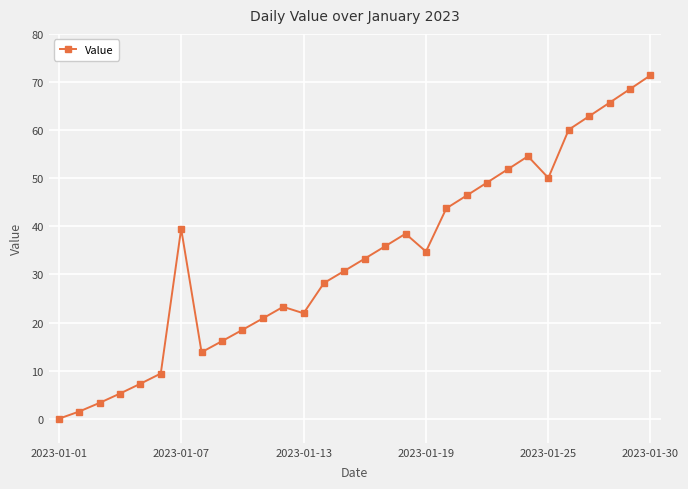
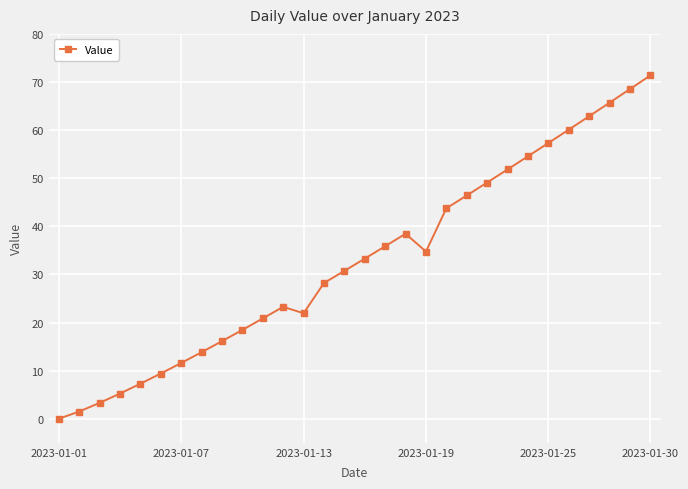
  {
    "2023-01-01": 0,
-   "2023-01-07": 39,
+   "2023-01-07": 12,
    "2023-01-13": 22,
    "2023-01-19": 35,
-   "2023-01-25": 50,
+   "2023-01-25": 57,
    "2023-01-30": 71
  }
